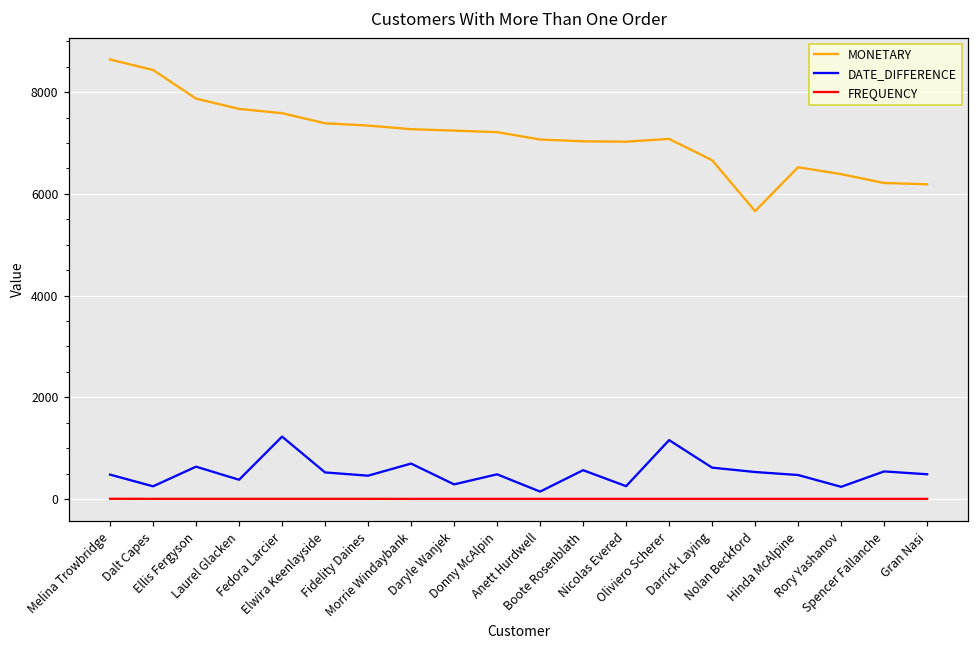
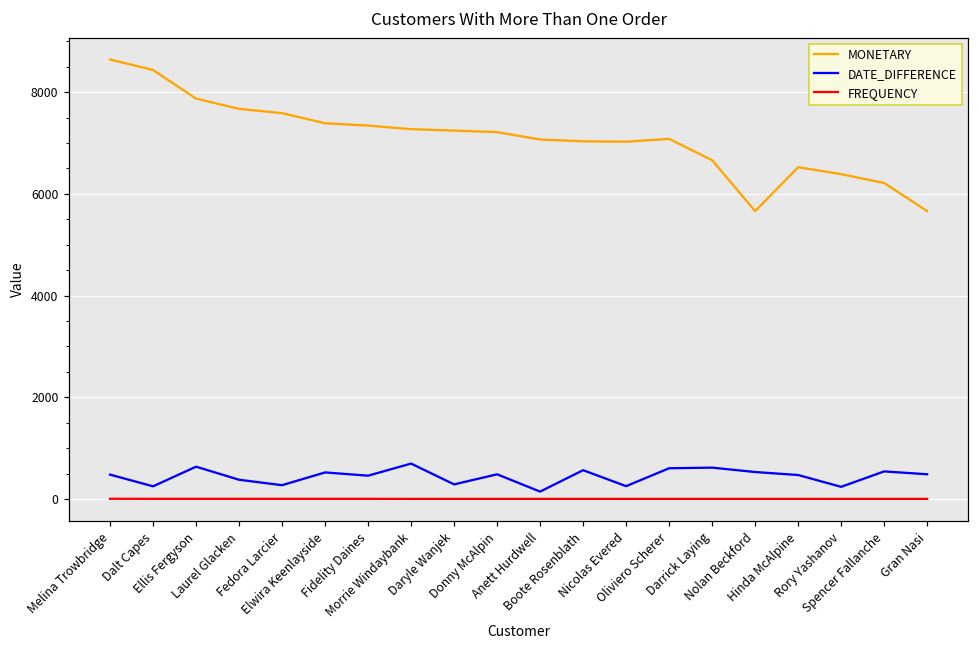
  {
    "MONETARY": {
      "Melina Trowbridge": 8600,
      "Dalt Capes": 8400,
      "Ellis Fergyson": 7900,
      "Laurel Glacken": 7700,
      "Fedora Larcier": 7600,
      "Elwira Keenlayside": 7400,
      "Fidelity Daines": 7300,
      "Morrie Windaybank": 7300,
      "Daryle Wanjek": 7200,
      "Donny McAlpin": 7200,
      "Anett Hurdwell": 7100,
      "Boote Rosenblath": 7000,
      "Nicolas Evered": 7000,
      "Oliviero Scherer": 7100,
      "Darrick Laying": 6700,
      "Nolan Beckford": 5700,
      "Hinda McAlpine": 6500,
      "Rory Yashanov": 6400,
      "Spencer Fallanche": 6200,
-     "Gran Nasi": 6200
+     "Gran Nasi": 5700
    },
    "DATE_DIFFERENCE": {
      "Melina Trowbridge": 500,
      "Dalt Capes": 300,
      "Ellis Fergyson": 600,
      "Laurel Glacken": 400,
-     "Fedora Larcier": 1200,
+     "Fedora Larcier": 300,
      "Elwira Keenlayside": 500,
      "Fidelity Daines": 500,
      "Morrie Windaybank": 700,
      "Daryle Wanjek": 300,
      "Donny McAlpin": 500,
      "Anett Hurdwell": 100,
      "Boote Rosenblath": 600,
      "Nicolas Evered": 300,
-     "Oliviero Scherer": 1200,
+     "Oliviero Scherer": 600,
      "Darrick Laying": 600,
      "Nolan Beckford": 500,
      "Hinda McAlpine": 500,
      "Rory Yashanov": 200,
      "Spencer Fallanche": 500,
      "Gran Nasi": 500
    },
    "FREQUENCY": {
      "Melina Trowbridge": 0,
      "Dalt Capes": 0,
      "Ellis Fergyson": 0,
      "Laurel Glacken": 0,
      "Fedora Larcier": 0,
      "Elwira Keenlayside": 0,
      "Fidelity Daines": 0,
      "Morrie Windaybank": 0,
      "Daryle Wanjek": 0,
      "Donny McAlpin": 0,
      "Anett Hurdwell": 0,
      "Boote Rosenblath": 0,
      "Nicolas Evered": 0,
      "Oliviero Scherer": 0,
      "Darrick Laying": 0,
      "Nolan Beckford": 0,
      "Hinda McAlpine": 0,
      "Rory Yashanov": 0,
      "Spencer Fallanche": 0,
      "Gran Nasi": 0
    }
  }
